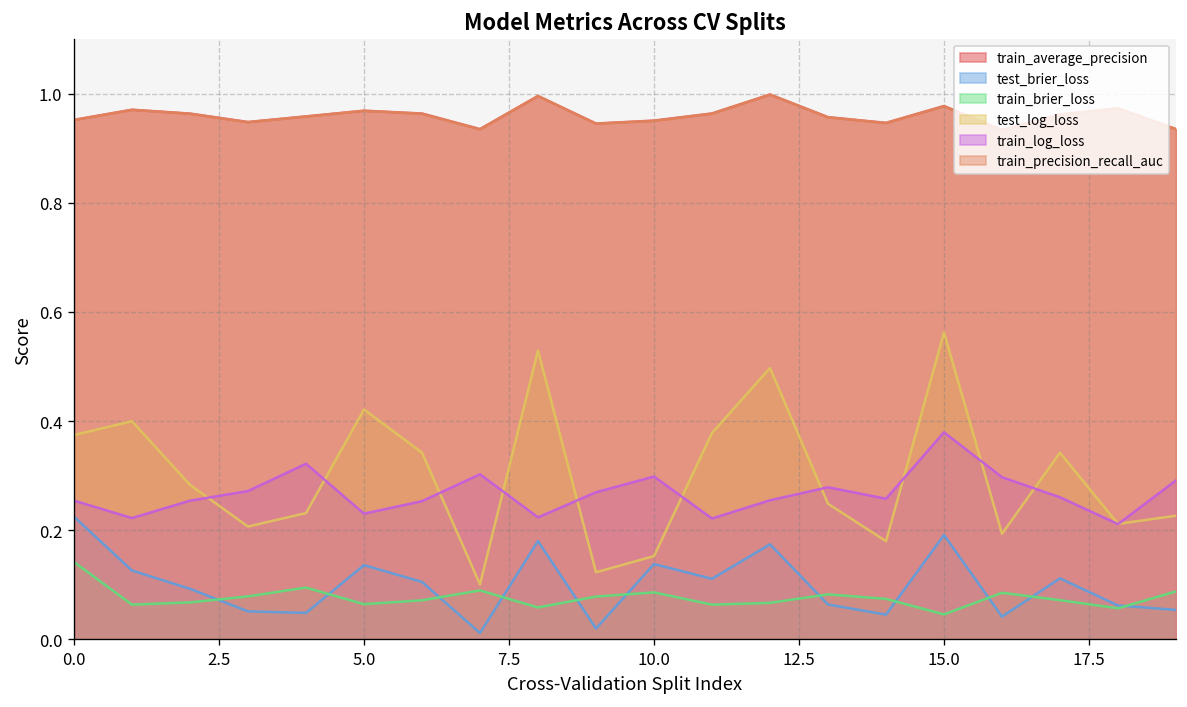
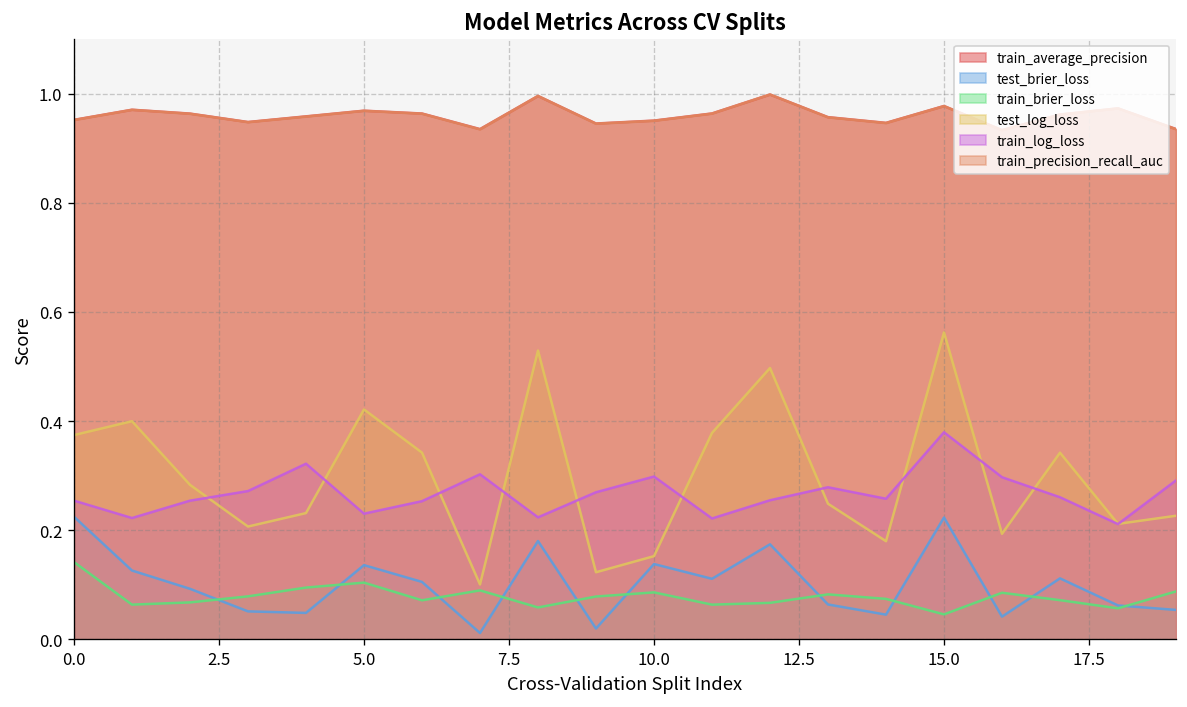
  {
    "test_brier_loss": {
      "0.0": 0.22,
      "5.0": 0.14,
      "10.0": 0.14,
-     "15.0": 0.19
+     "15.0": 0.22
    },
    "train_brier_loss": {
      "0.0": 0.14,
-     "5.0": 0.06,
+     "5.0": 0.10,
      "10.0": 0.09,
      "15.0": 0.05
    },
    "train_log_loss": {
      "0.0": 0.25,
      "5.0": 0.23,
      "10.0": 0.30,
      "15.0": 0.38
    }
  }
